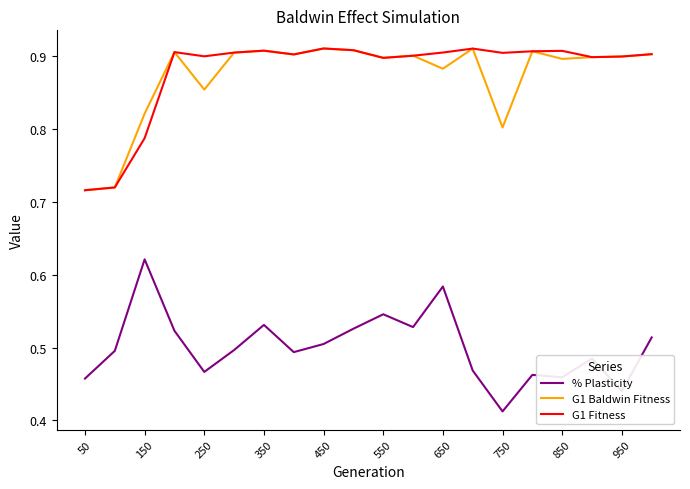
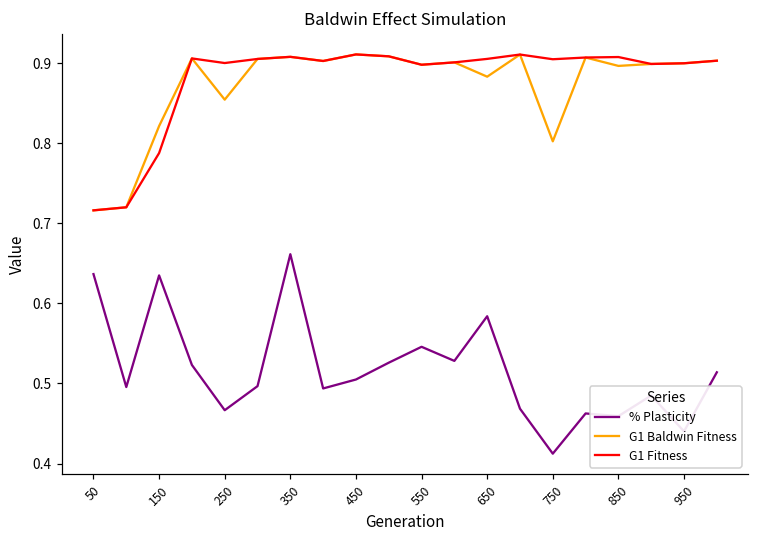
  {
    "% Plasticity": {
-     "50": 0.46,
-     "150": 0.62,
+     "50": 0.64,
+     "150": 0.63,
      "250": 0.47,
-     "350": 0.53,
+     "350": 0.66,
      "450": 0.50,
      "550": 0.55,
      "650": 0.58,
      "750": 0.41
    },
    "G1 Baldwin Fitness": {
      "150": 0.82,
      "250": 0.85,
      "650": 0.88,
      "750": 0.80,
      "850": 0.90
    },
    "G1 Fitness": {
      "150": 0.79,
      "250": 0.90,
      "650": 0.91,
      "750": 0.90,
      "850": 0.91
    }
  }
